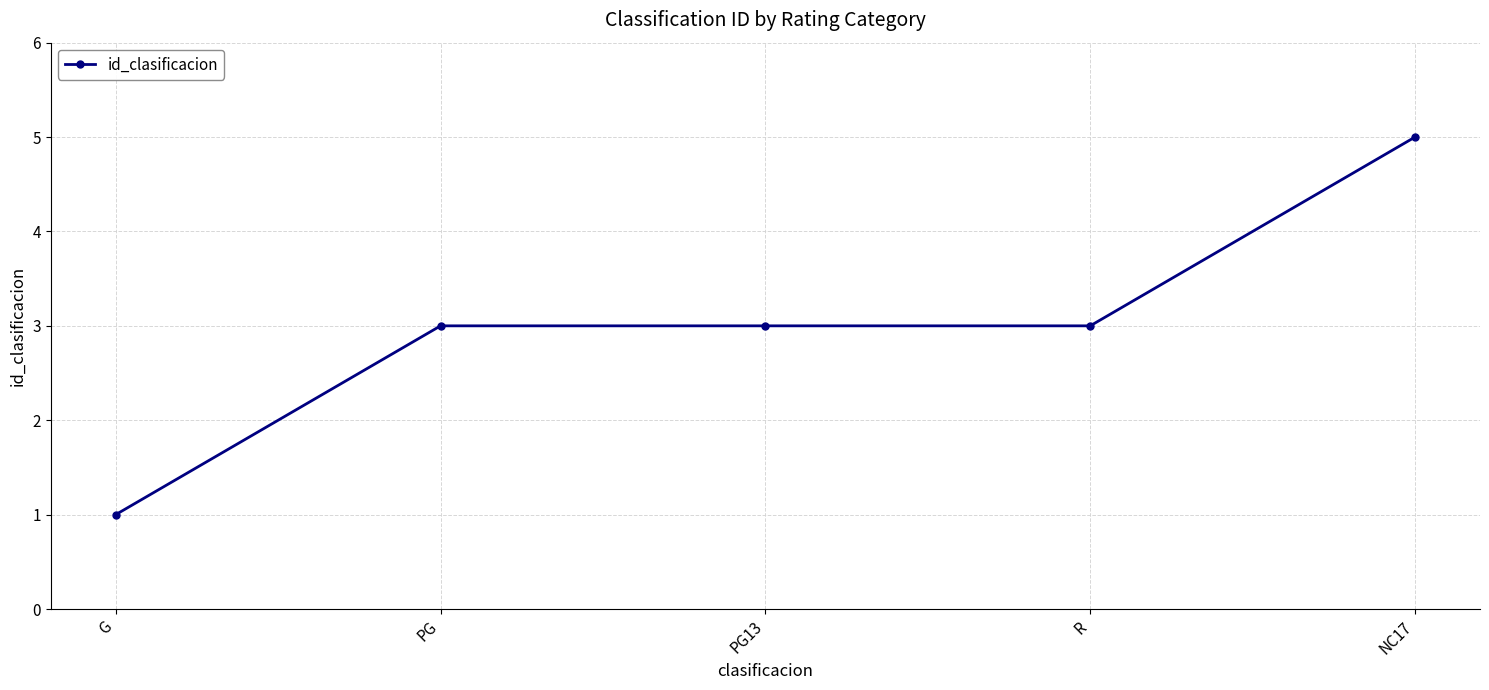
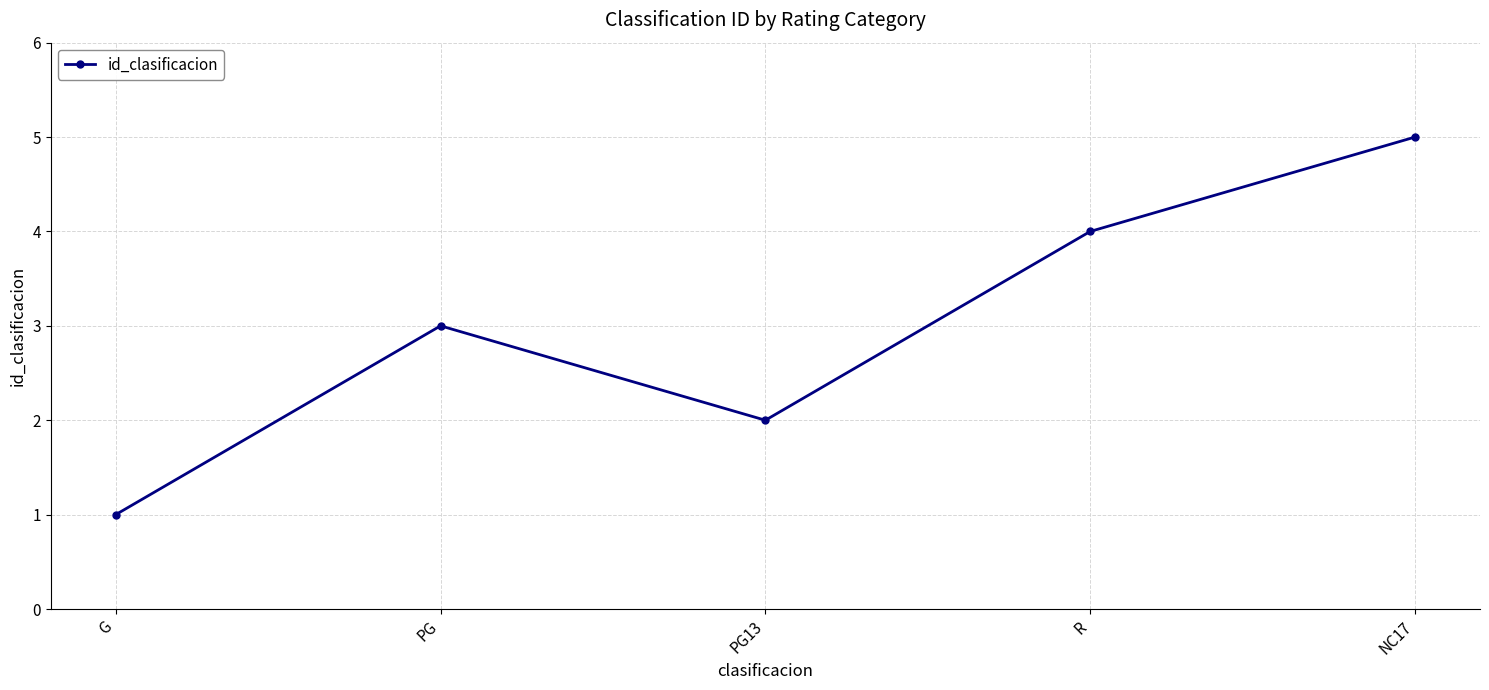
  {
    "G": 1,
    "PG": 3,
-   "PG13": 3,
-   "R": 3,
+   "PG13": 2,
+   "R": 4,
    "NC17": 5
  }
